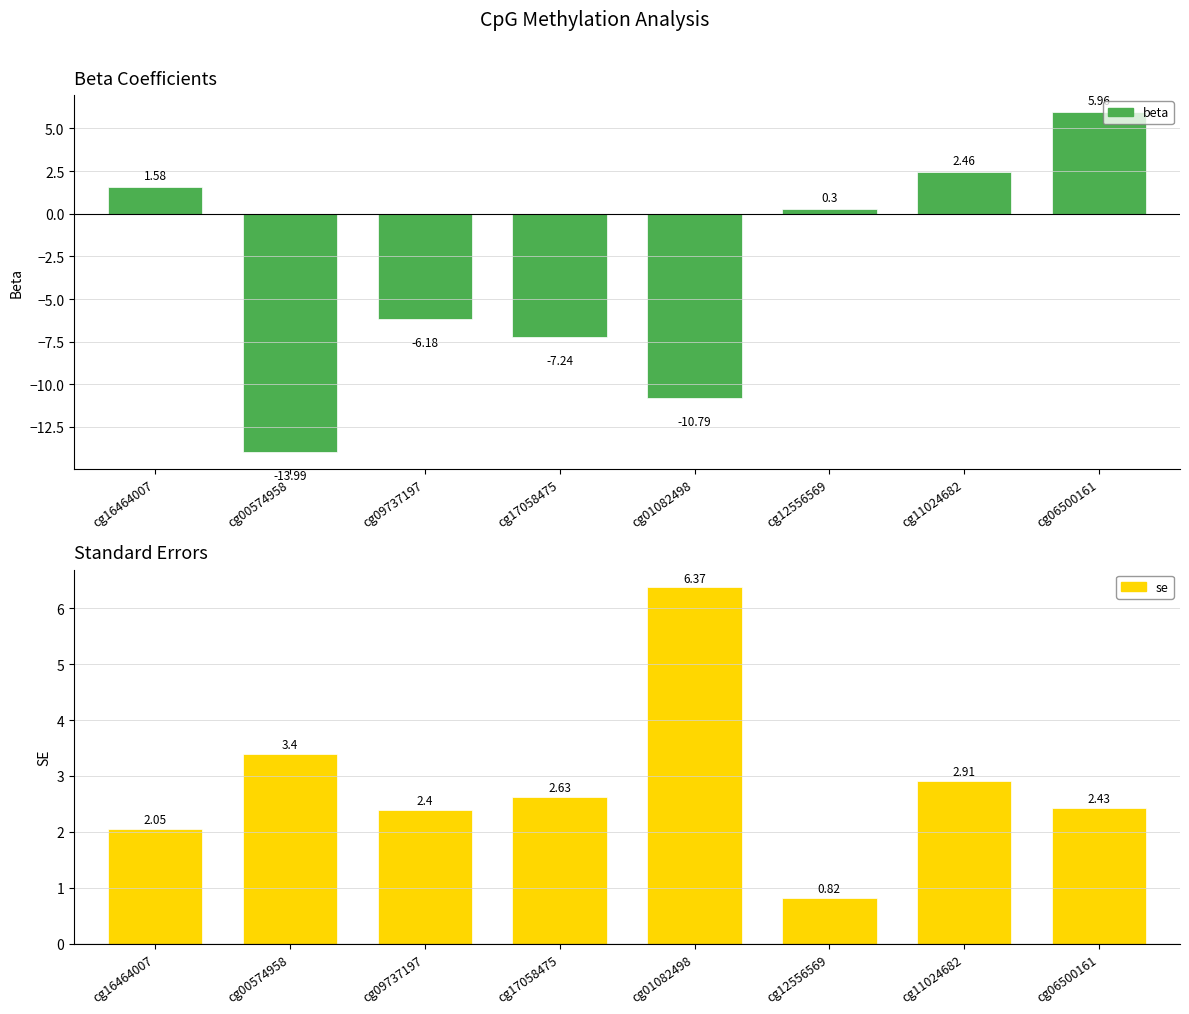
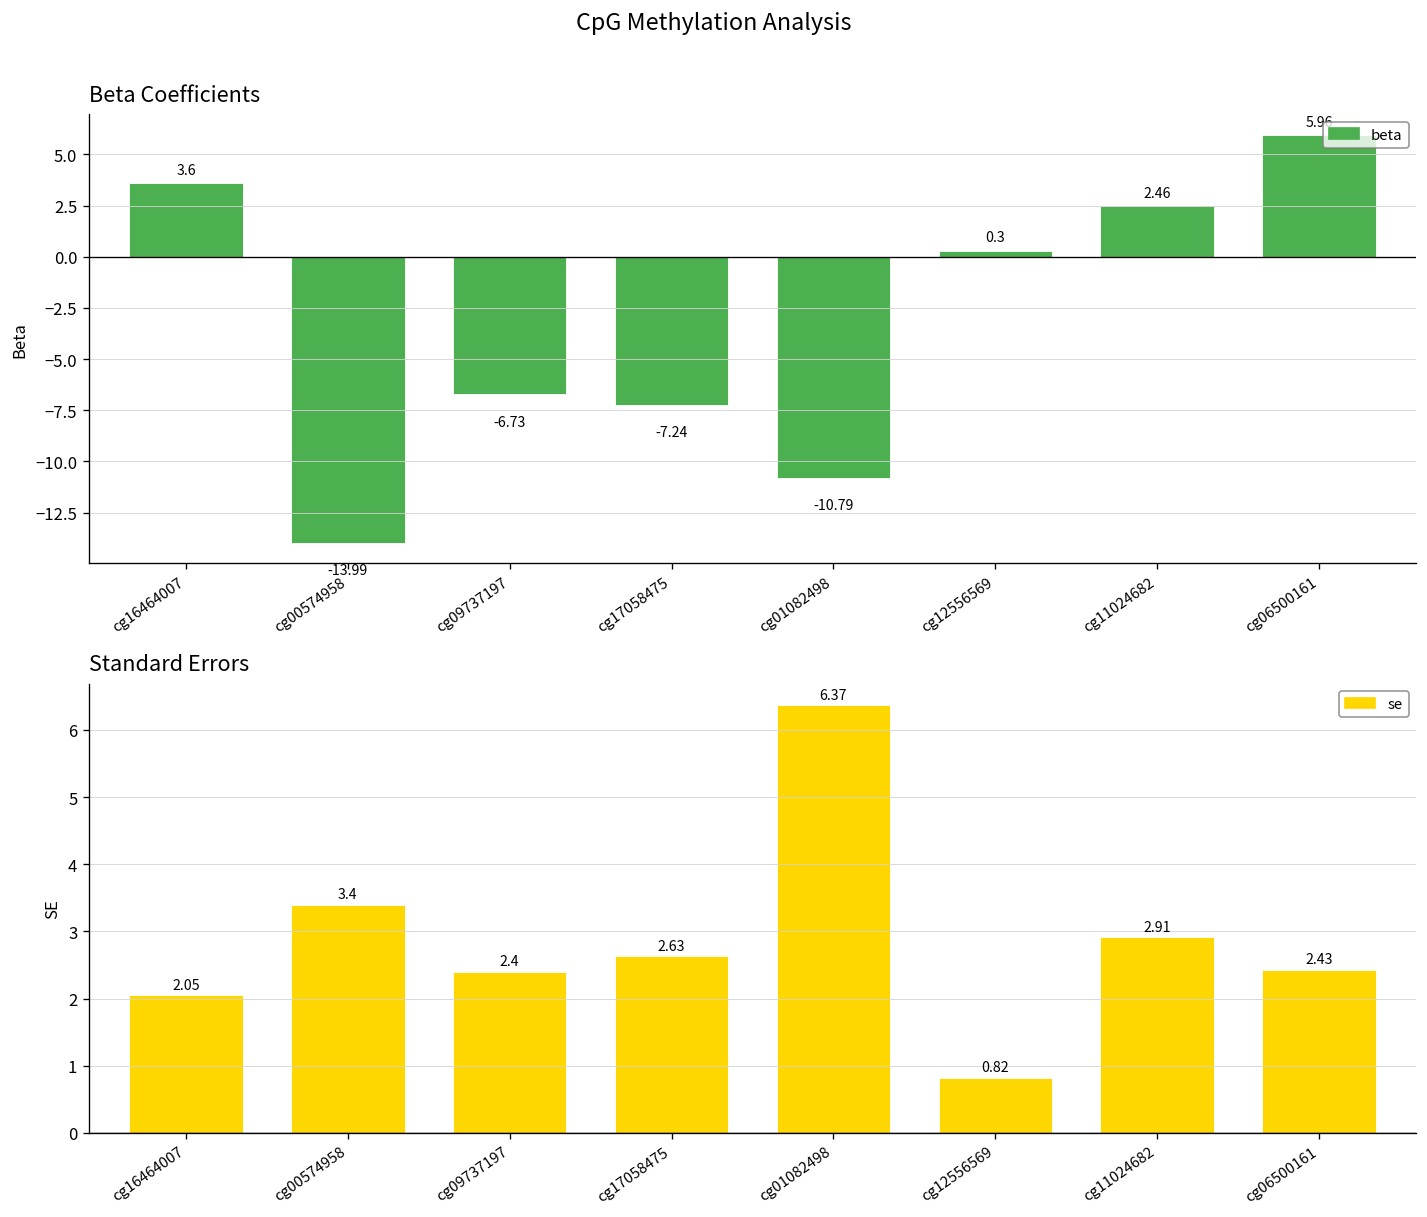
  {
    "Beta Coefficients": {
-     "cg16464007": 1.58,
+     "cg16464007": 3.6,
      "cg00574958": -13.99,
-     "cg09737197": -6.18,
+     "cg09737197": -6.73,
      "cg17058475": -7.24,
      "cg01082498": -10.79,
      "cg12556569": 0.3,
      "cg11024682": 2.46
    },
    "Standard Errors": {
      "cg16464007": 2.05,
      "cg00574958": 3.4,
      "cg09737197": 2.4,
      "cg17058475": 2.63,
      "cg01082498": 6.37,
      "cg12556569": 0.82,
      "cg11024682": 2.91,
      "cg06500161": 2.43
    }
  }
